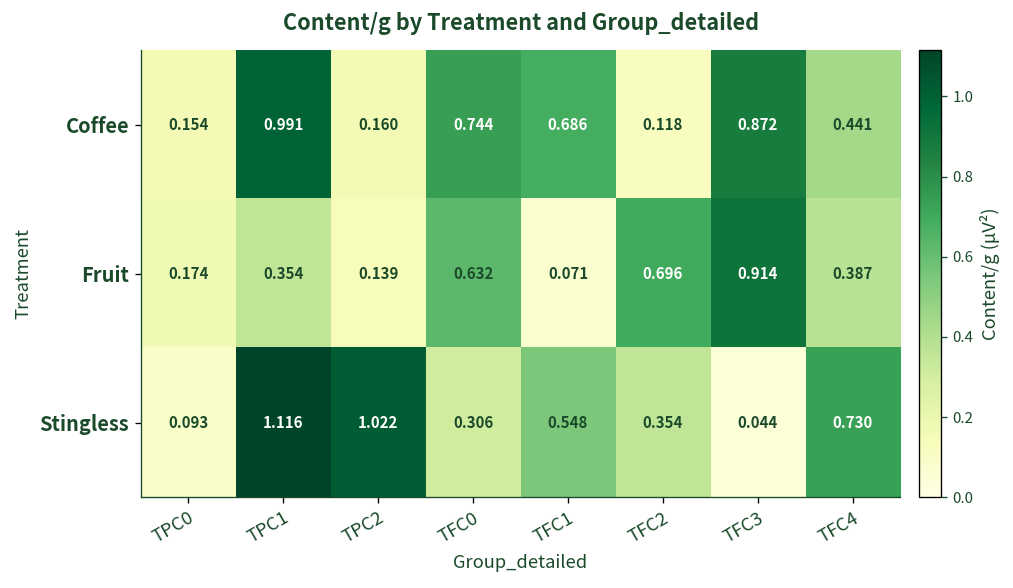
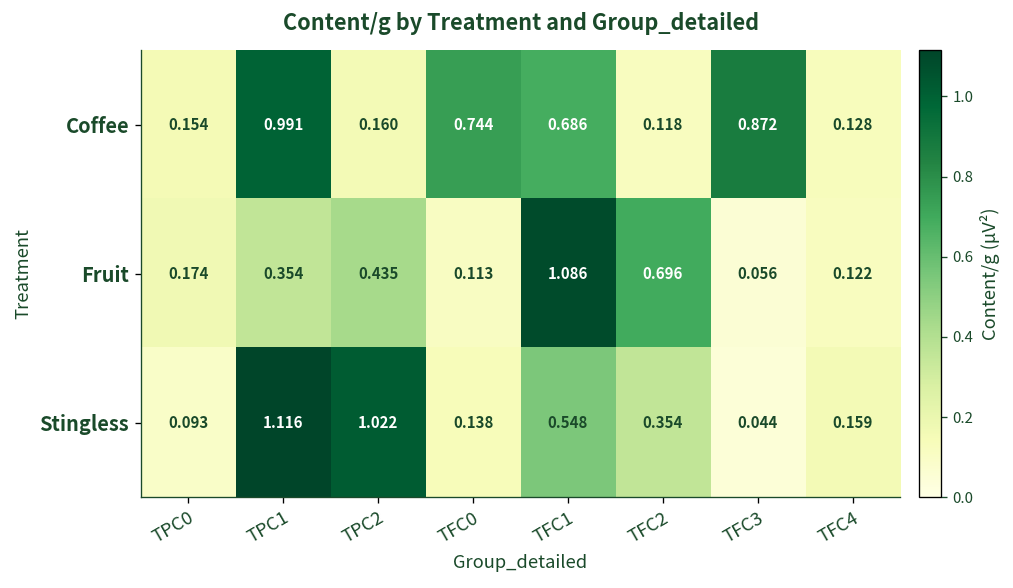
  {
    "Coffee": {
      "TPC0": 0.154,
      "TPC1": 0.991,
      "TPC2": 0.160,
      "TFC0": 0.744,
      "TFC1": 0.686,
      "TFC2": 0.118,
      "TFC3": 0.872,
-     "TFC4": 0.441
+     "TFC4": 0.128
    },
    "Fruit": {
      "TPC0": 0.174,
      "TPC1": 0.354,
-     "TPC2": 0.139,
-     "TFC0": 0.632,
-     "TFC1": 0.071,
+     "TPC2": 0.435,
+     "TFC0": 0.113,
+     "TFC1": 1.086,
      "TFC2": 0.696,
-     "TFC3": 0.914,
-     "TFC4": 0.387
+     "TFC3": 0.056,
+     "TFC4": 0.122
    },
    "Stingless": {
      "TPC0": 0.093,
      "TPC1": 1.116,
      "TPC2": 1.022,
-     "TFC0": 0.306,
+     "TFC0": 0.138,
      "TFC1": 0.548,
      "TFC2": 0.354,
      "TFC3": 0.044,
-     "TFC4": 0.730
+     "TFC4": 0.159
    }
  }
